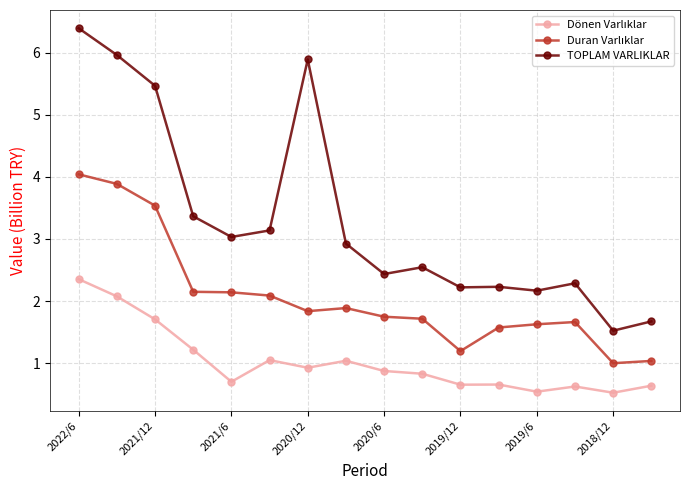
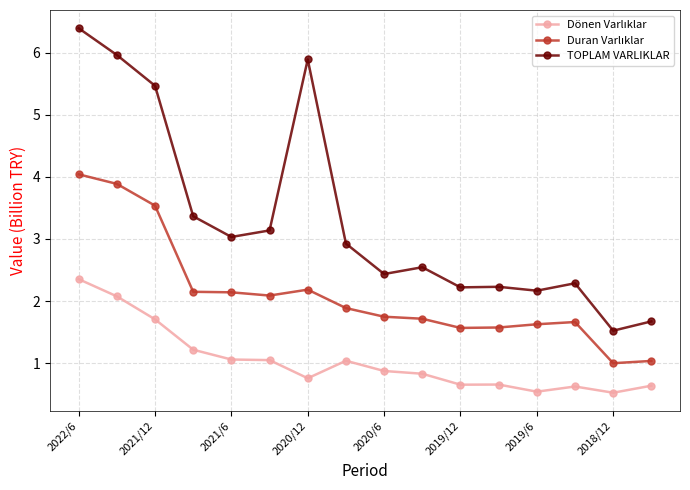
  {
    "Dönen Varlıklar": {
      "2022/6": 2.4,
      "2021/12": 1.7,
-     "2021/6": 0.7,
-     "2020/12": 0.9,
+     "2021/6": 1.1,
+     "2020/12": 0.8,
      "2020/6": 0.9,
      "2019/12": 0.7,
      "2019/6": 0.5,
      "2018/12": 0.5
    },
    "Duran Varlıklar": {
      "2022/6": 4.0,
      "2021/12": 3.5,
      "2021/6": 2.1,
-     "2020/12": 1.8,
+     "2020/12": 2.2,
      "2020/6": 1.7,
-     "2019/12": 1.2,
+     "2019/12": 1.6,
      "2019/6": 1.6,
      "2018/12": 1.0
    },
    "TOPLAM VARLIKLAR": {
      "2022/6": 6.4,
      "2021/12": 5.5,
      "2021/6": 3.0,
      "2020/12": 5.9,
      "2020/6": 2.4,
      "2019/12": 2.2,
      "2019/6": 2.2,
      "2018/12": 1.5
    }
  }
